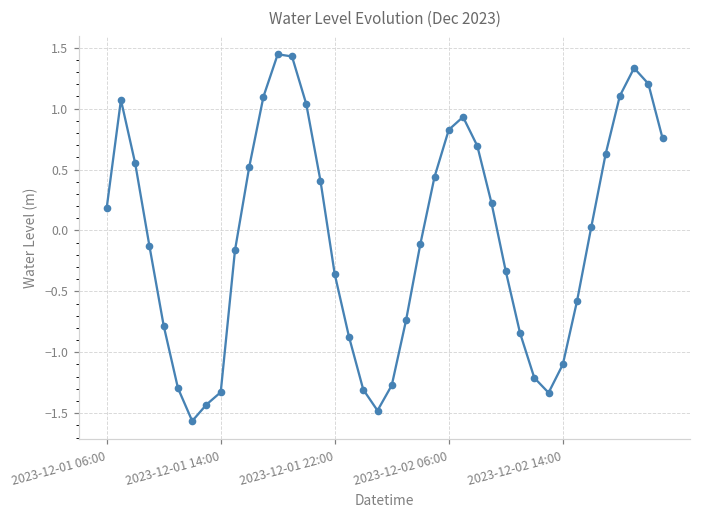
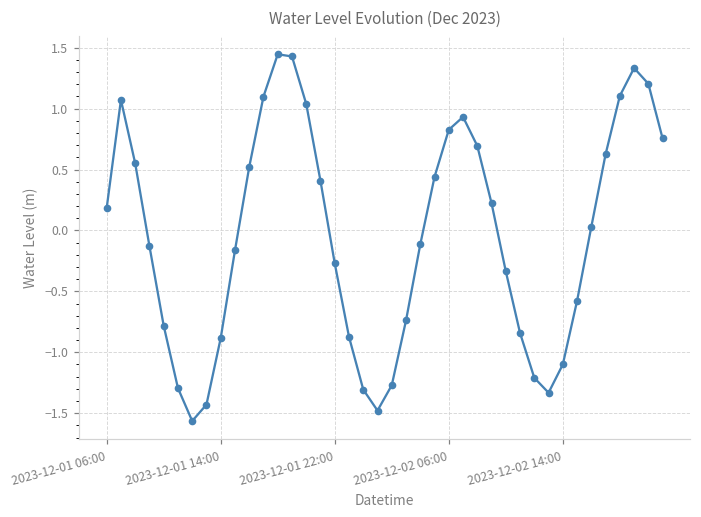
  {
    "2023-12-01 06:00": 0.18,
-   "2023-12-01 14:00": -1.33,
-   "2023-12-01 22:00": -0.36,
+   "2023-12-01 14:00": -0.88,
+   "2023-12-01 22:00": -0.27,
    "2023-12-02 06:00": 0.83,
    "2023-12-02 14:00": -1.10
  }
